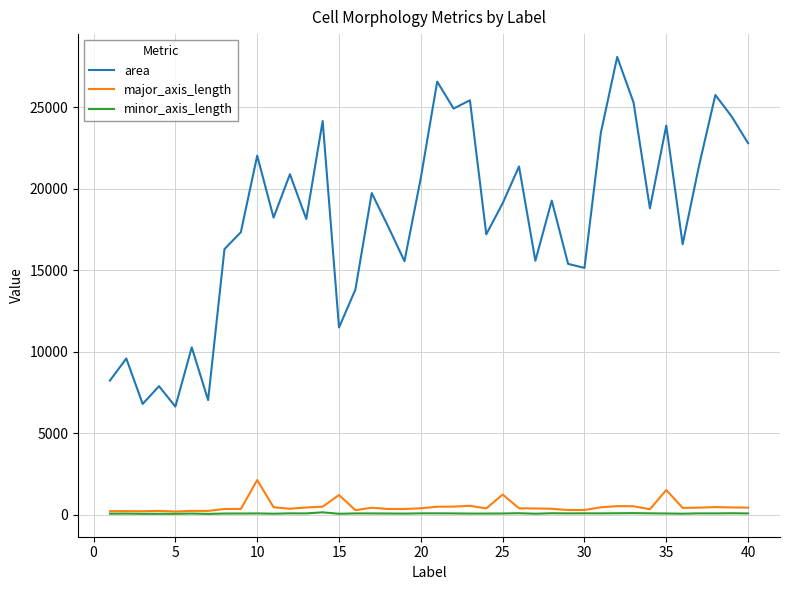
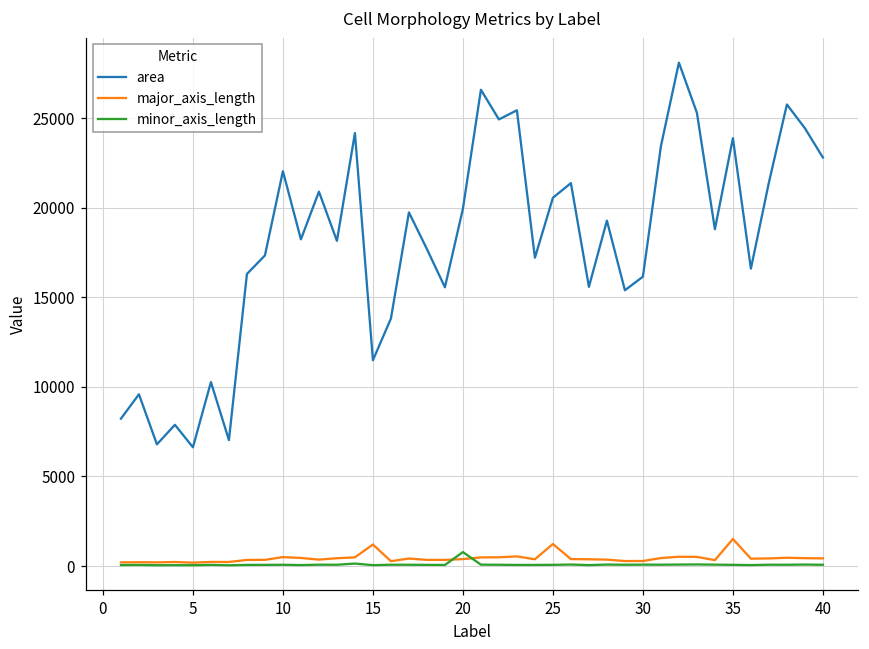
  {
    "area": {
      "5": 6600,
      "10": 22000,
      "15": 11500,
-     "20": 20700,
-     "25": 19100,
-     "30": 15100,
+     "20": 19900,
+     "25": 20600,
+     "30": 16100,
      "35": 23900,
      "40": 22800
    },
    "major_axis_length": {
-     "10": 2100,
+     "10": 500,
      "15": 1200,
      "20": 400,
      "25": 1200,
      "30": 300,
      "35": 1500,
      "40": 400
    },
    "minor_axis_length": {
      "10": 100,
      "15": 100,
-     "20": 100,
+     "20": 800,
      "25": 100,
      "30": 100,
      "35": 100,
      "40": 100
    }
  }
